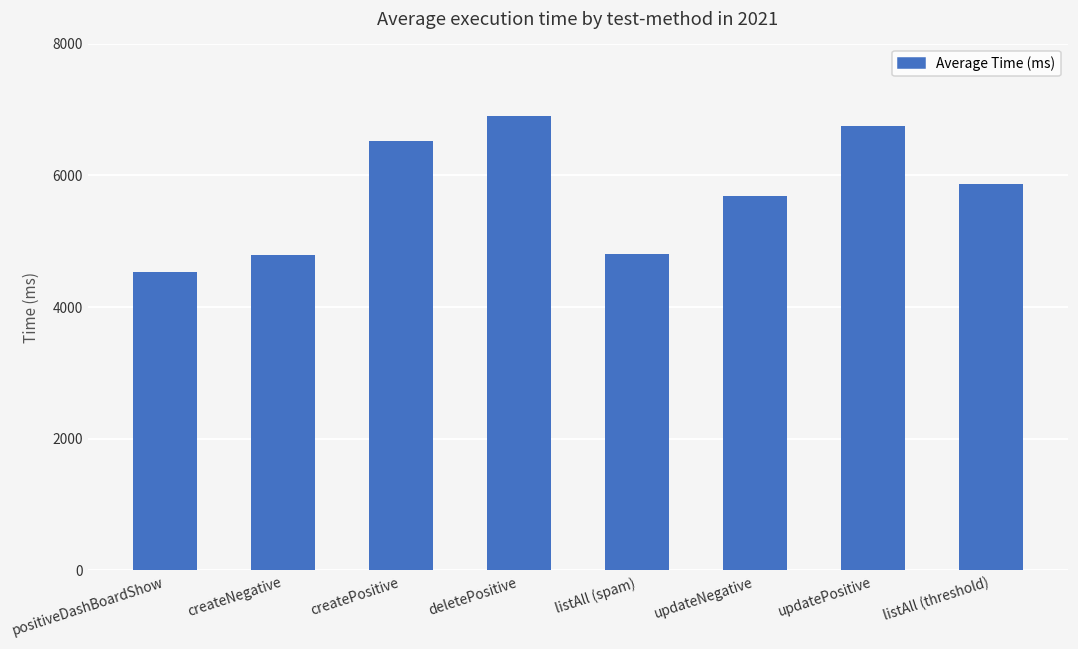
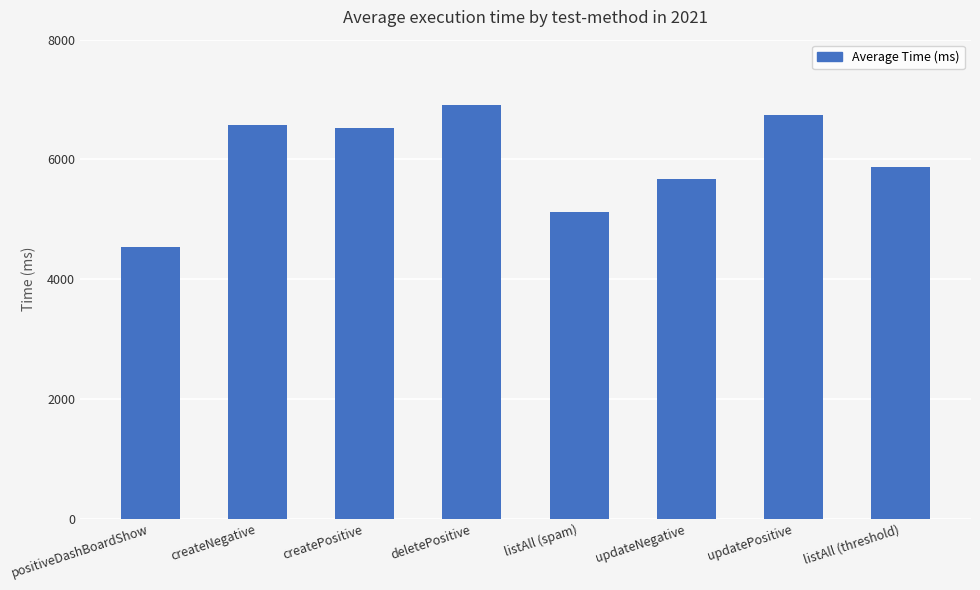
  {
    "positiveDashBoardShow": 4500,
-   "createNegative": 4800,
+   "createNegative": 6600,
    "createPositive": 6500,
    "deletePositive": 6900,
-   "listAll (spam)": 4800,
+   "listAll (spam)": 5100,
    "updateNegative": 5700,
    "updatePositive": 6700,
    "listAll (threshold)": 5900
  }
